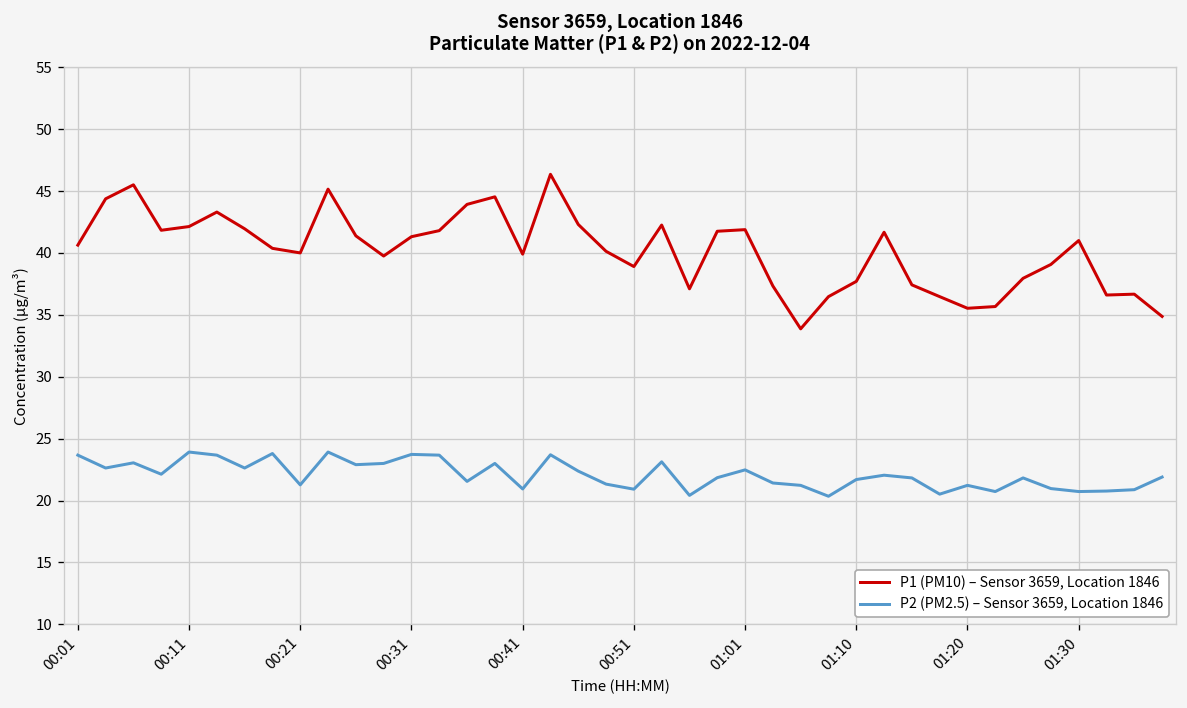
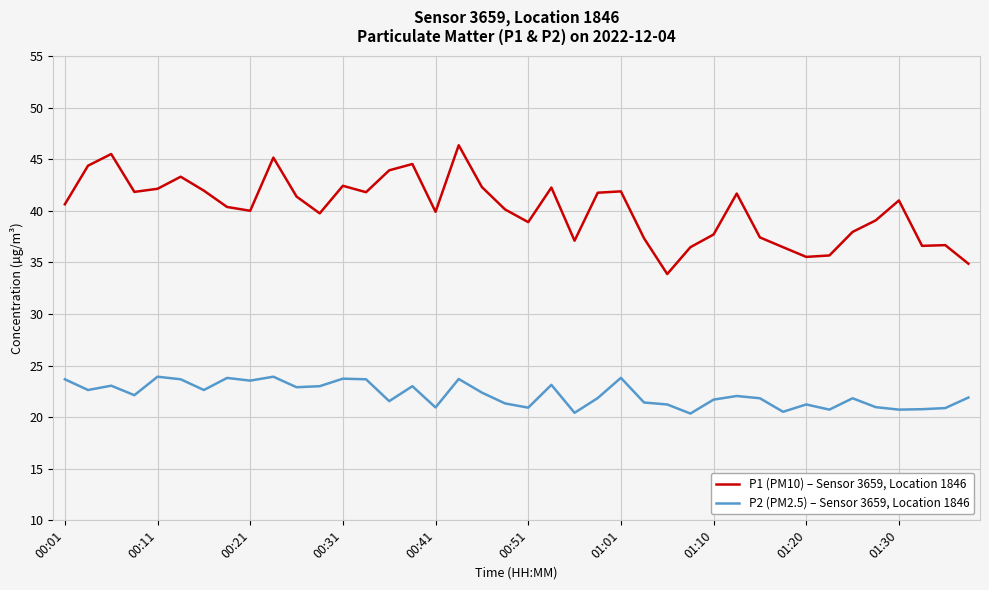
  {
    "P1 (PM10) – Sensor 3659, Location 1846": {
      "00:01": 40.6,
      "00:11": 42.1,
      "00:21": 40.0,
-     "00:31": 41.3,
+     "00:31": 42.4,
      "00:41": 39.9,
      "00:51": 38.9,
      "01:01": 41.9,
      "01:10": 37.7,
      "01:20": 35.5,
      "01:30": 41.0
    },
    "P2 (PM2.5) – Sensor 3659, Location 1846": {
      "00:01": 23.7,
      "00:11": 23.9,
-     "00:21": 21.3,
+     "00:21": 23.5,
      "00:31": 23.7,
      "00:41": 20.9,
      "00:51": 20.9,
-     "01:01": 22.5,
+     "01:01": 23.8,
      "01:10": 21.7,
      "01:20": 21.2,
      "01:30": 20.7
    }
  }
